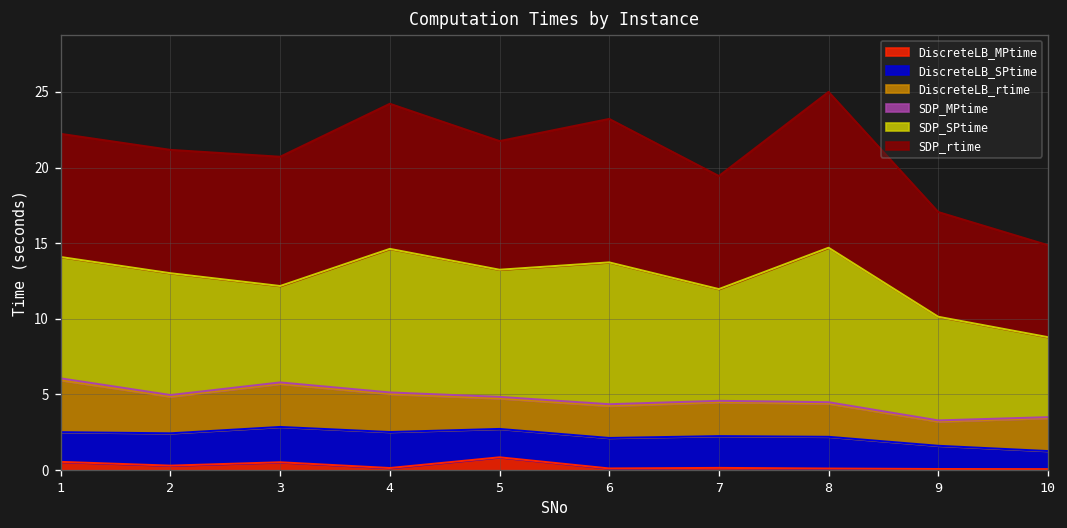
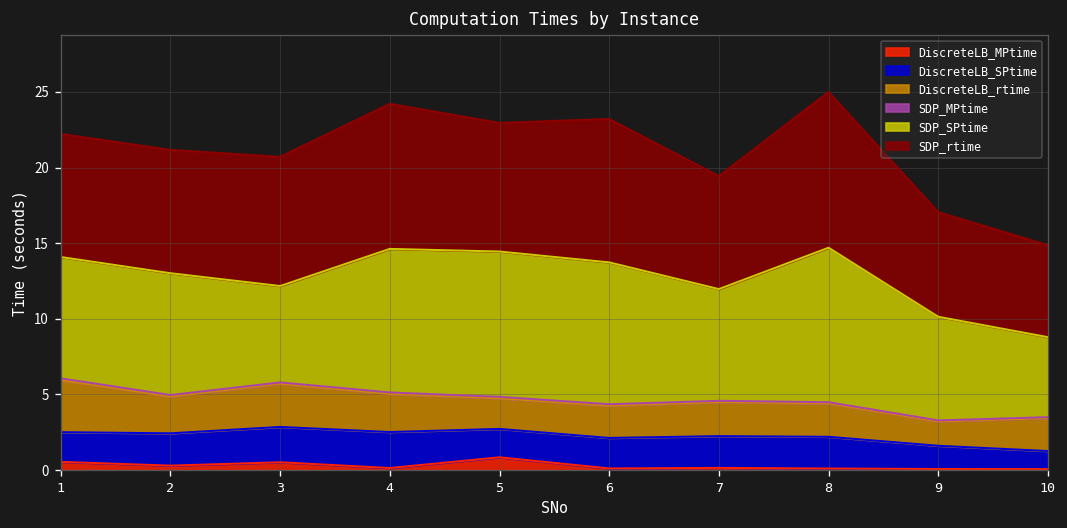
  {
    "DiscreteLB_MPtime": {
      "1": 0.5,
      "2": 0.3,
      "3": 0.5,
      "4": 0.1,
      "5": 0.8,
      "6": 0.1,
      "7": 0.1,
      "8": 0.1,
      "9": 0.1,
      "10": 0.1
    },
    "DiscreteLB_SPtime": {
      "1": 2.0,
      "2": 2.1,
      "3": 2.3,
      "4": 2.4,
      "5": 1.9,
      "6": 2.0,
      "7": 2.1,
      "8": 2.1,
      "9": 1.5,
      "10": 1.2
    },
    "SDP_SPtime": {
      "1": 8.0,
      "2": 8.1,
      "3": 6.4,
      "4": 9.5,
-     "5": 8.4,
+     "5": 9.6,
      "6": 9.4,
      "7": 7.4,
      "8": 10.2,
      "9": 6.9,
      "10": 5.3
    },
    "SDP_rtime": {
      "1": 8.1,
      "2": 8.2,
      "3": 8.5,
      "4": 9.6,
      "5": 8.5,
      "6": 9.5,
      "7": 7.5,
      "8": 10.3,
      "9": 6.9,
      "10": 6.1
    }
  }
